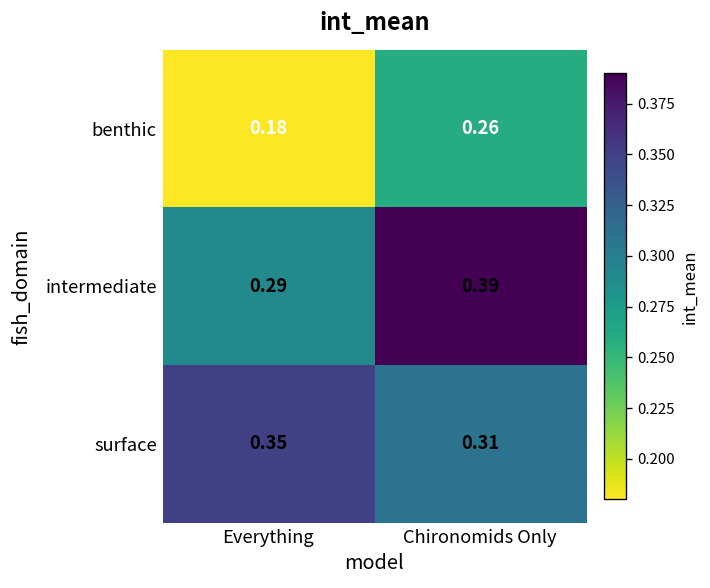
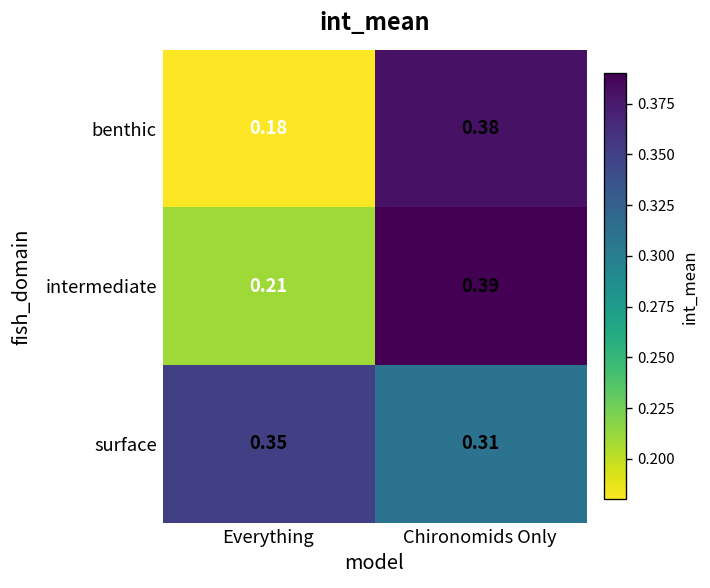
  {
    "benthic": {
      "Everything": 0.18,
-     "Chironomids Only": 0.26
+     "Chironomids Only": 0.38
    },
    "intermediate": {
-     "Everything": 0.29,
+     "Everything": 0.21,
      "Chironomids Only": 0.39
    },
    "surface": {
      "Everything": 0.35,
      "Chironomids Only": 0.31
    }
  }
